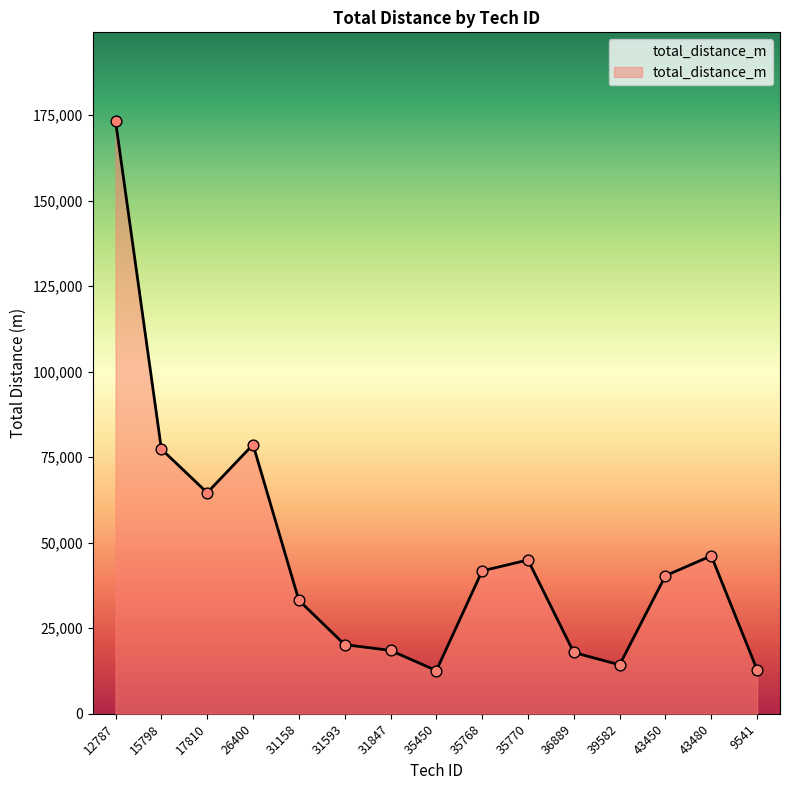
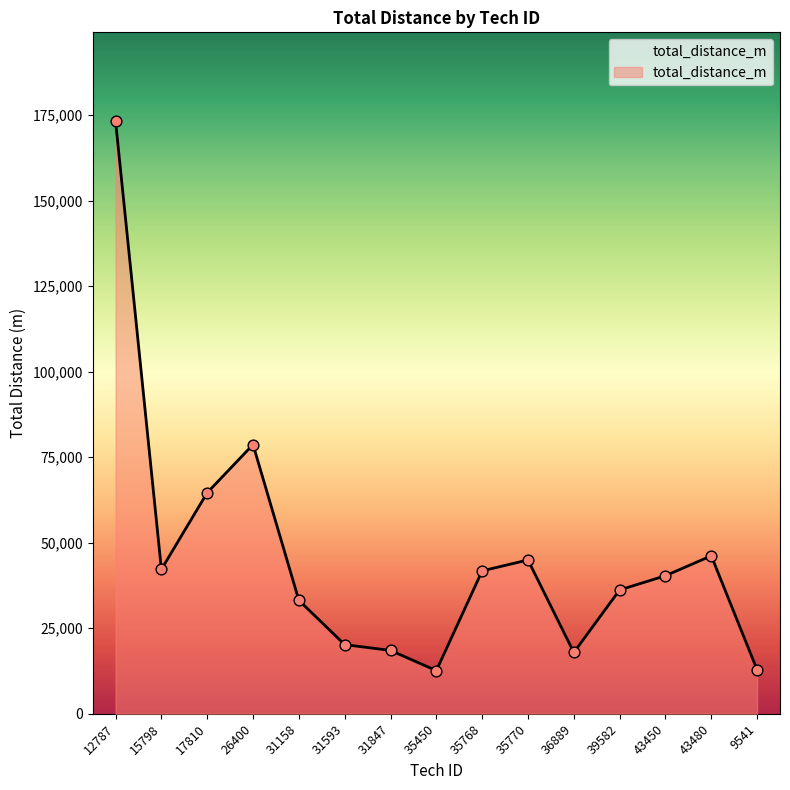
  {
    "12787": "173,000",
-   "15798": "77,000",
+   "15798": "42,000",
    "17810": "65,000",
    "26400": "79,000",
    "31158": "33,000",
    "31593": "20,000",
    "31847": "19,000",
    "35450": "13,000",
    "35768": "42,000",
    "35770": "45,000",
    "36889": "18,000",
-   "39582": "14,000",
+   "39582": "36,000",
    "43450": "40,000",
    "43480": "46,000",
    "9541": "13,000"
  }
